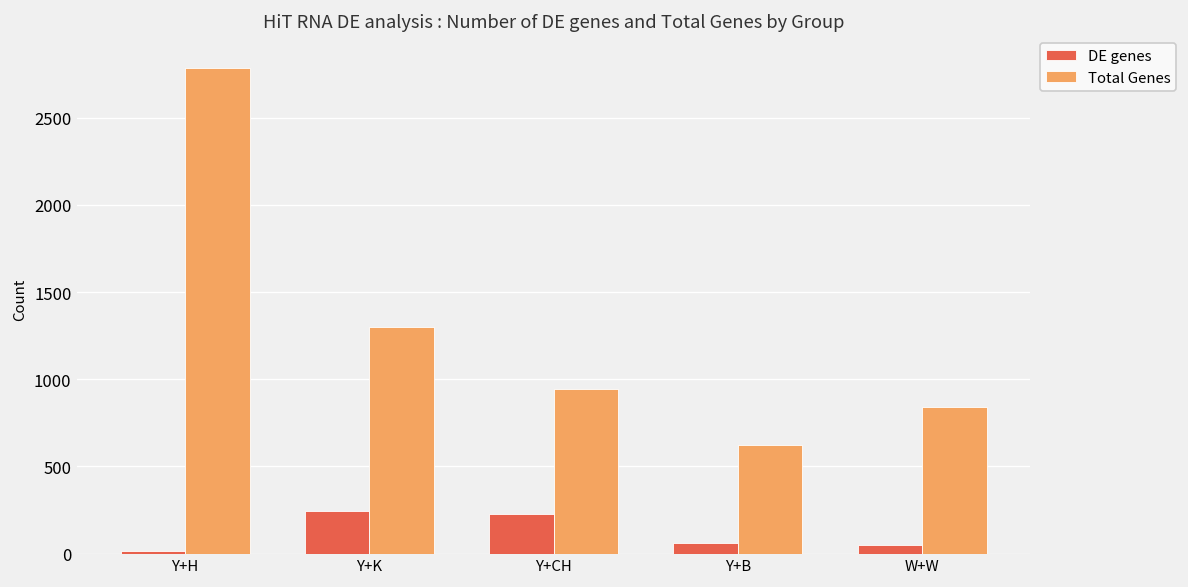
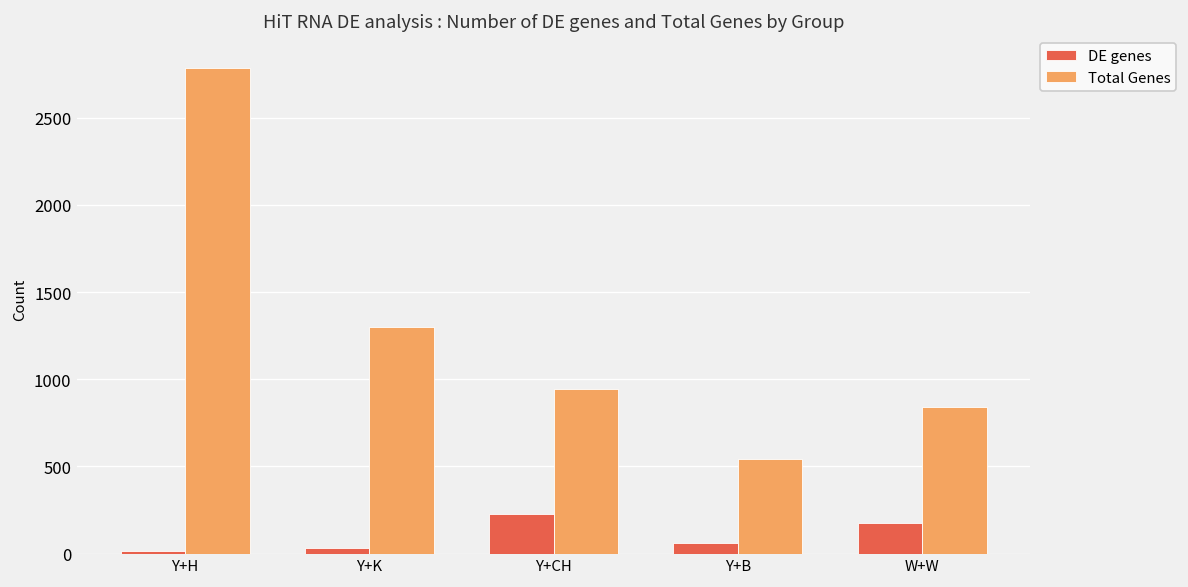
  {
    "DE genes": {
-     "Y+K": 250,
+     "Y+K": 30,
      "Y+CH": 230,
      "Y+B": 60,
-     "W+W": 50
+     "W+W": 180
    },
    "Total Genes": {
      "Y+H": 2790,
      "Y+K": 1300,
      "Y+CH": 940,
-     "Y+B": 620,
+     "Y+B": 540,
      "W+W": 840
    }
  }
